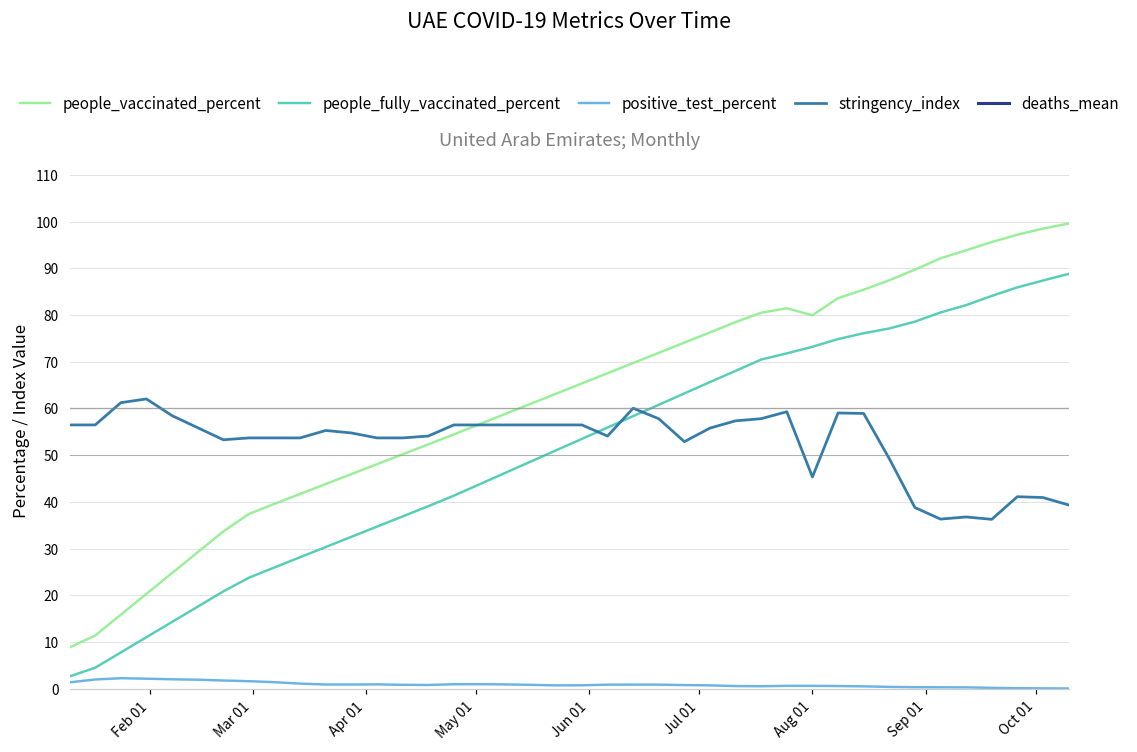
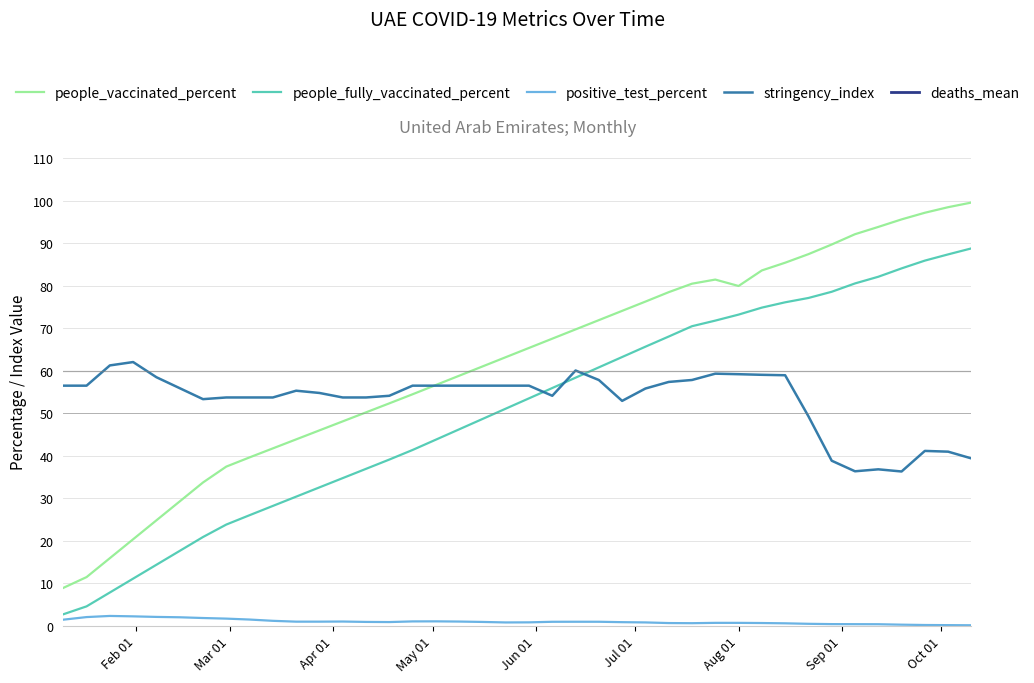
  {
    "people_vaccinated_percent": {
      "Aug 01": 80
    },
    "people_fully_vaccinated_percent": {
      "Aug 01": 73
    },
    "positive_test_percent": {
      "Aug 01": 1
    },
    "stringency_index": {
-     "Aug 01": 45
+     "Aug 01": 59
    }
  }
